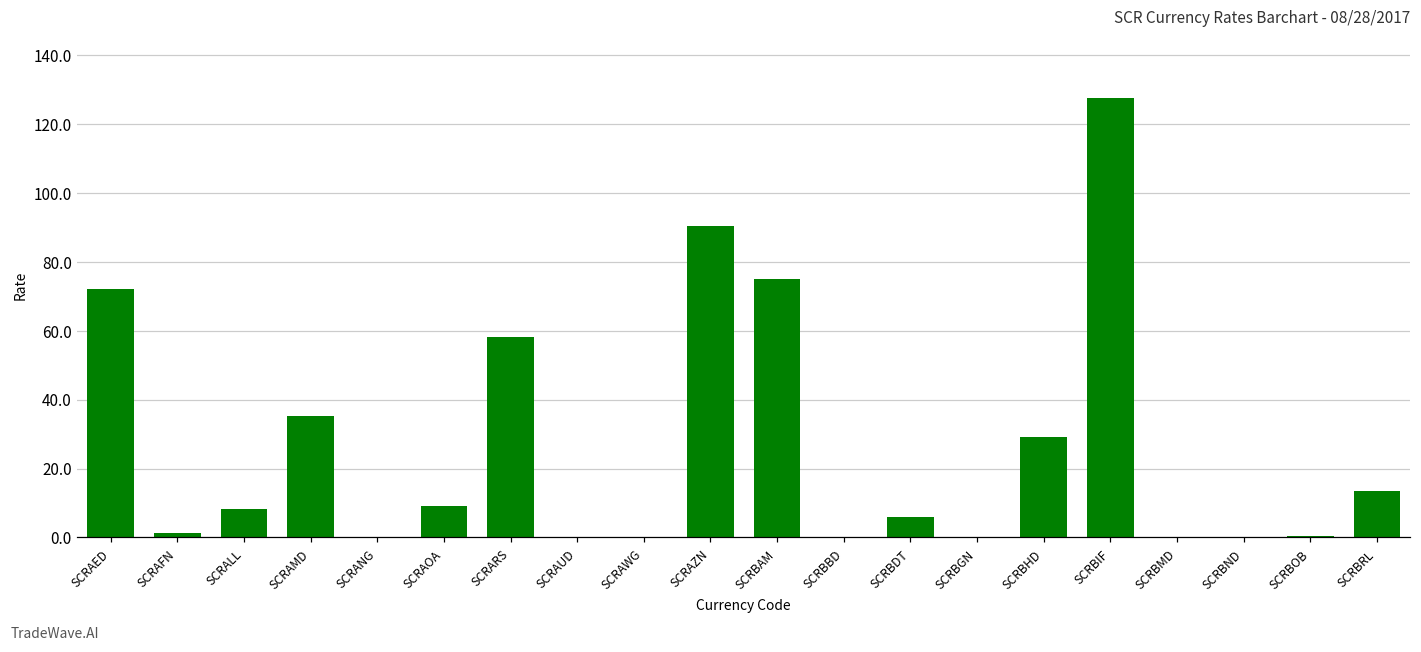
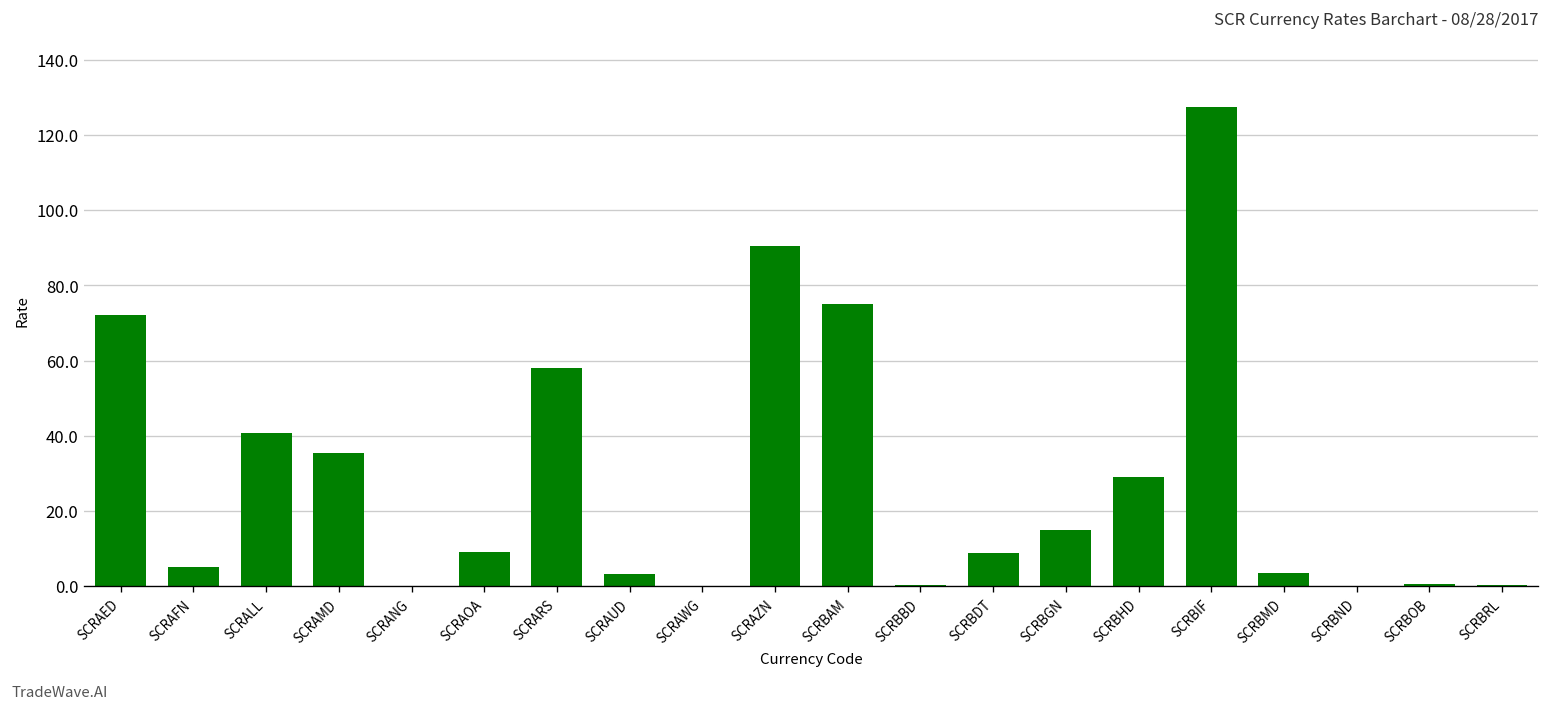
  {
    "SCRAED": 72,
-   "SCRAFN": 1,
-   "SCRALL": 8,
+   "SCRAFN": 5,
+   "SCRALL": 41,
    "SCRAMD": 35,
    "SCRAOA": 9,
    "SCRARS": 58,
-   "SCRAUD": 0,
+   "SCRAUD": 3,
    "SCRAZN": 90,
    "SCRBAM": 75,
-   "SCRBDT": 6,
-   "SCRBGN": 0,
+   "SCRBDT": 9,
+   "SCRBGN": 15,
    "SCRBHD": 29,
    "SCRBIF": 128,
-   "SCRBMD": 0,
-   "SCRBRL": 14
+   "SCRBMD": 4,
+   "SCRBRL": 0
  }
